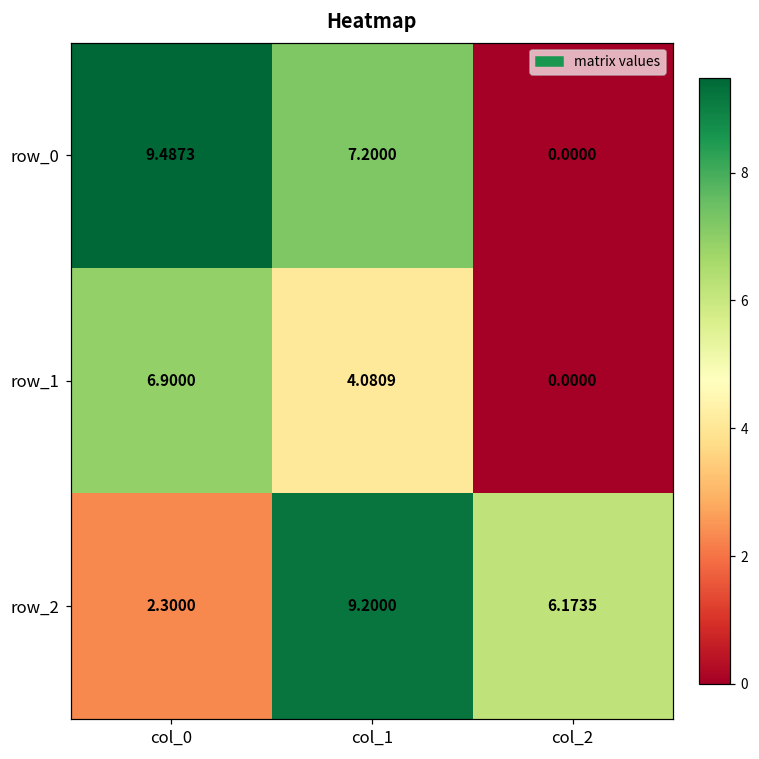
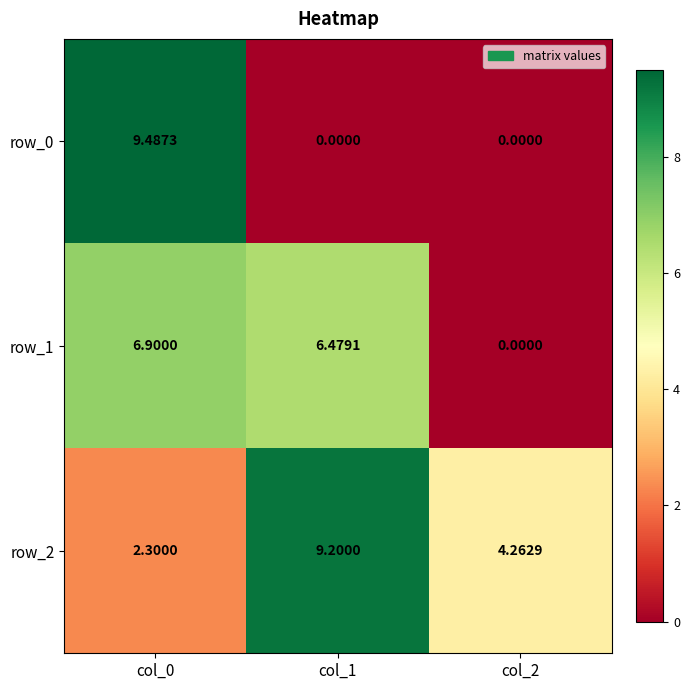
  {
    "row_0": {
      "col_0": 9.4873,
-     "col_1": 7.2000,
+     "col_1": 0.0000,
      "col_2": 0.0000
    },
    "row_1": {
      "col_0": 6.9000,
-     "col_1": 4.0809,
+     "col_1": 6.4791,
      "col_2": 0.0000
    },
    "row_2": {
      "col_0": 2.3000,
      "col_1": 9.2000,
-     "col_2": 6.1735
+     "col_2": 4.2629
    }
  }
